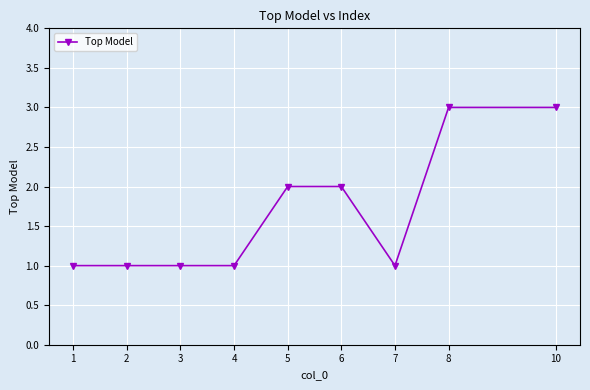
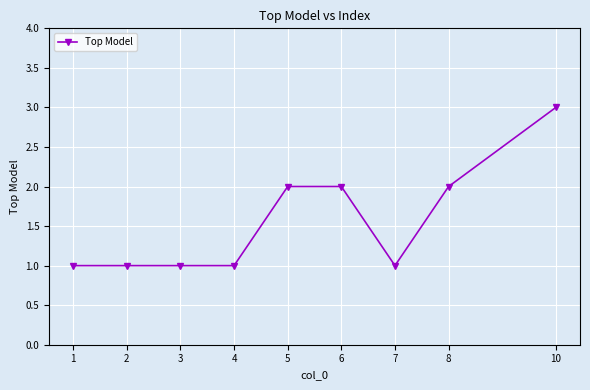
  {
    "1": 1,
    "2": 1,
    "3": 1,
    "4": 1,
    "5": 2,
    "6": 2,
    "7": 1,
-   "8": 3,
+   "8": 2,
    "10": 3
  }
